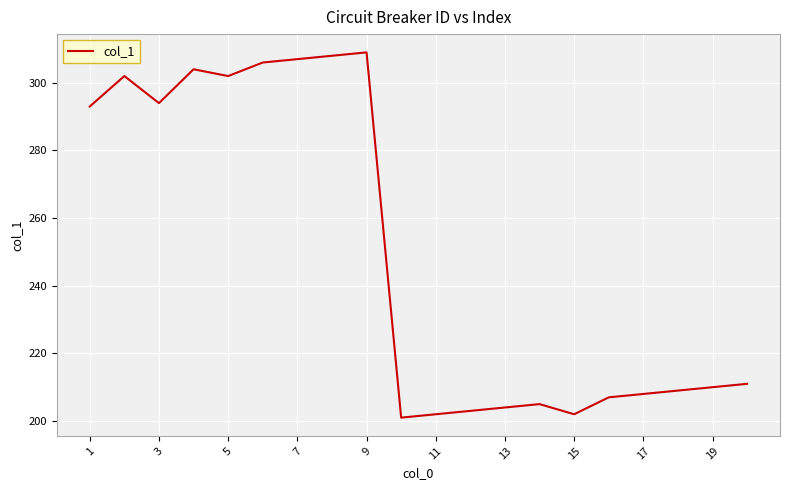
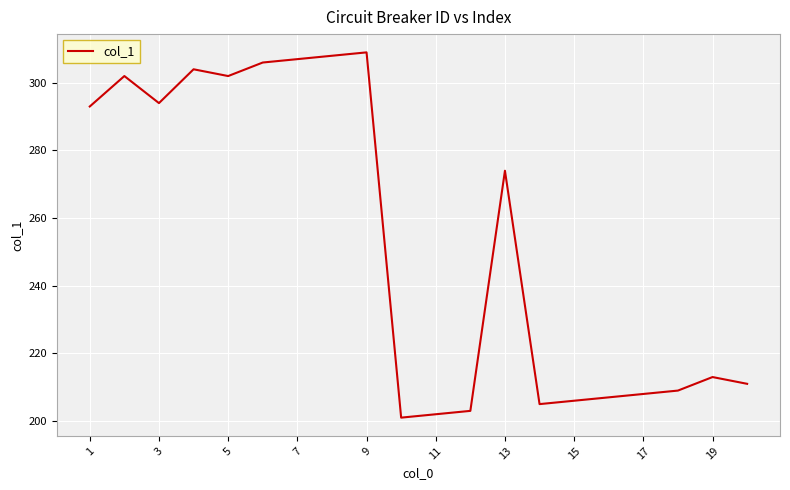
  {
    "1": 293,
    "3": 294,
    "5": 302,
    "7": 307,
    "9": 309,
    "11": 202,
-   "13": 204,
-   "15": 202,
+   "13": 274,
+   "15": 206,
    "17": 208,
-   "19": 210
+   "19": 213
  }
